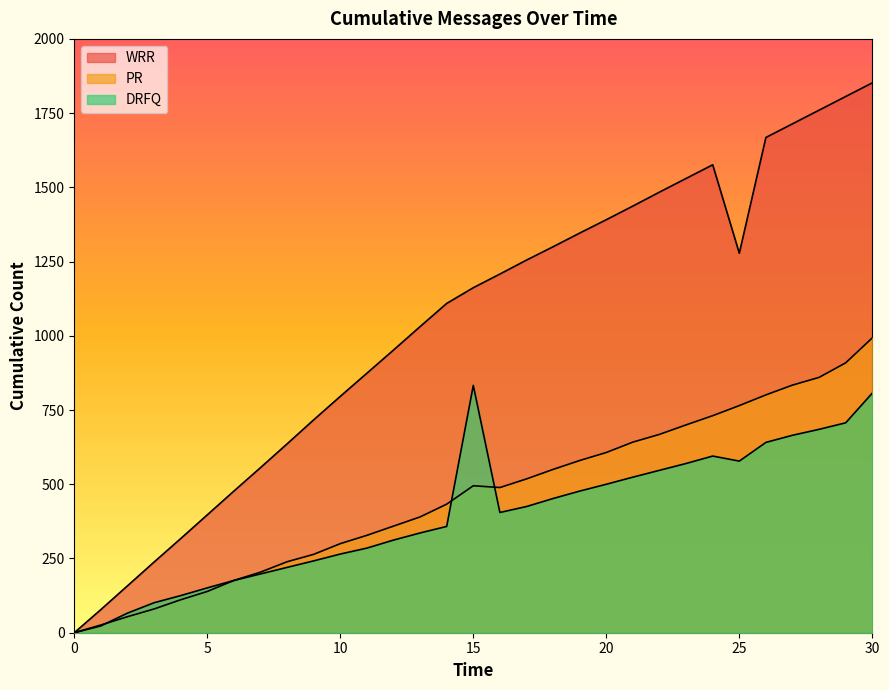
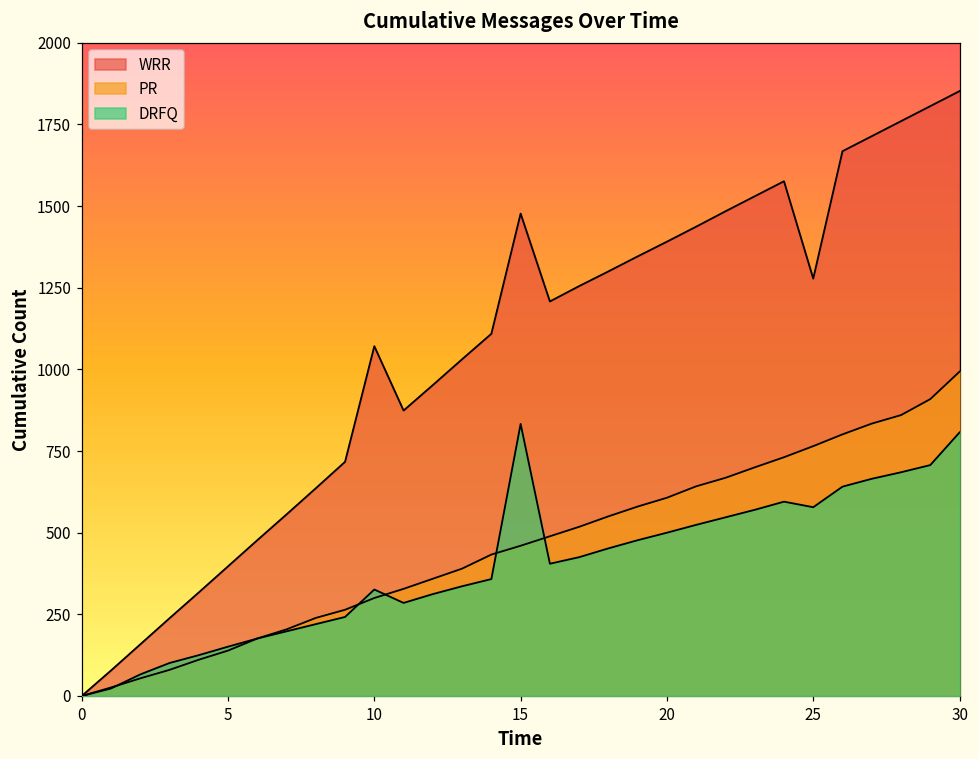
  {
    "WRR": {
      "5": 400,
-     "10": 800,
-     "15": 1160,
+     "10": 1070,
+     "15": 1480,
      "20": 1390,
      "25": 1280,
      "30": 1850
    },
    "PR": {
      "5": 140,
      "10": 300,
-     "15": 500,
+     "15": 460,
      "20": 610,
      "25": 770,
      "30": 990
    },
    "DRFQ": {
      "5": 150,
-     "10": 270,
+     "10": 330,
      "15": 830,
      "20": 500,
      "25": 580,
      "30": 810
    }
  }
